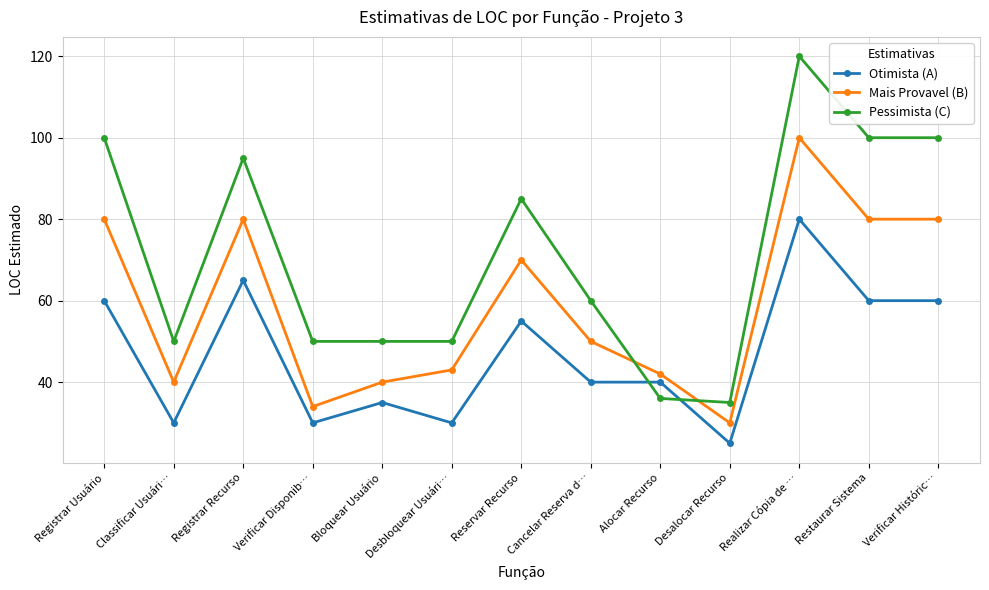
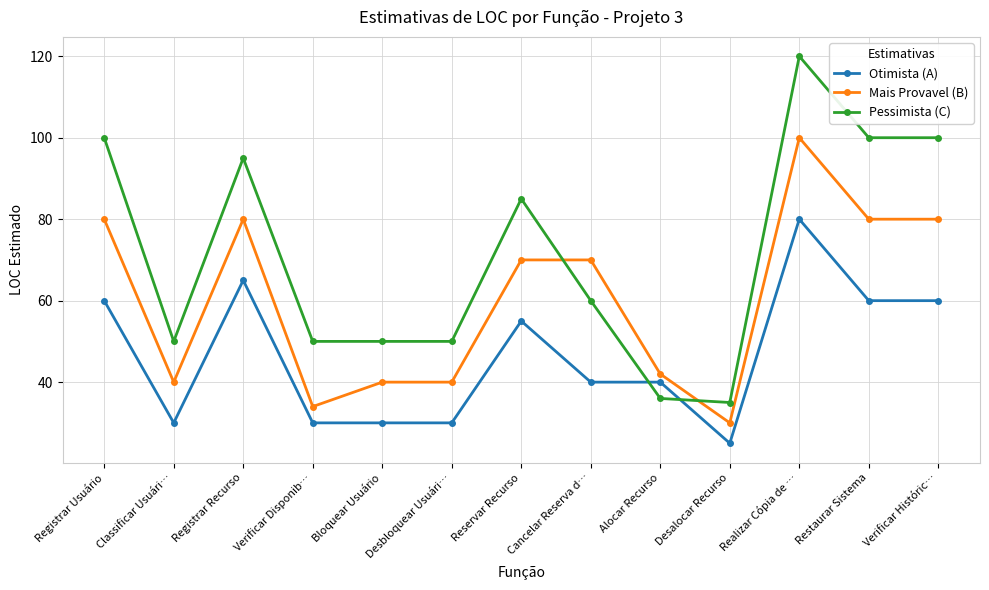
  {
    "Otimista (A)": {
      "Registrar Usuário": 60,
      "Classificar Usuári…": 30,
      "Registrar Recurso": 65,
      "Verificar Disponib…": 30,
-     "Bloquear Usuário": 35,
+     "Bloquear Usuário": 30,
      "Desbloquear Usuári…": 30,
      "Reservar Recurso": 55,
      "Cancelar Reserva d…": 40,
      "Alocar Recurso": 40,
      "Desalocar Recurso": 25,
      "Realizar Cópia de …": 80,
      "Restaurar Sistema": 60,
      "Verificar Históric…": 60
    },
    "Mais Provavel (B)": {
      "Registrar Usuário": 80,
      "Classificar Usuári…": 40,
      "Registrar Recurso": 80,
      "Verificar Disponib…": 34,
      "Bloquear Usuário": 40,
-     "Desbloquear Usuári…": 43,
+     "Desbloquear Usuári…": 40,
      "Reservar Recurso": 70,
-     "Cancelar Reserva d…": 50,
+     "Cancelar Reserva d…": 70,
      "Alocar Recurso": 42,
      "Desalocar Recurso": 30,
      "Realizar Cópia de …": 100,
      "Restaurar Sistema": 80,
      "Verificar Históric…": 80
    },
    "Pessimista (C)": {
      "Registrar Usuário": 100,
      "Classificar Usuári…": 50,
      "Registrar Recurso": 95,
      "Verificar Disponib…": 50,
      "Bloquear Usuário": 50,
      "Desbloquear Usuári…": 50,
      "Reservar Recurso": 85,
      "Cancelar Reserva d…": 60,
      "Alocar Recurso": 36,
      "Desalocar Recurso": 35,
      "Realizar Cópia de …": 120,
      "Restaurar Sistema": 100,
      "Verificar Históric…": 100
    }
  }
